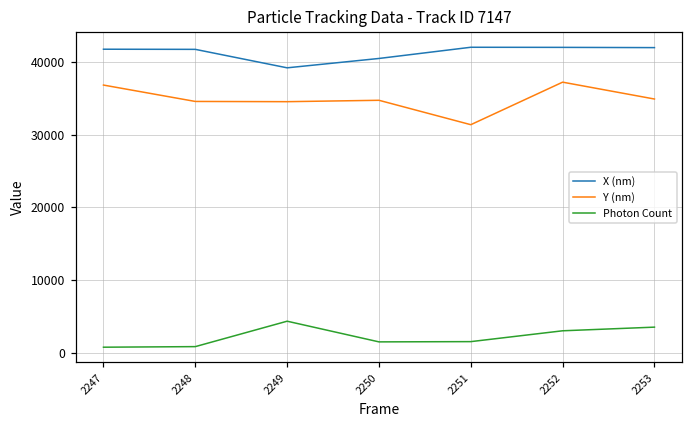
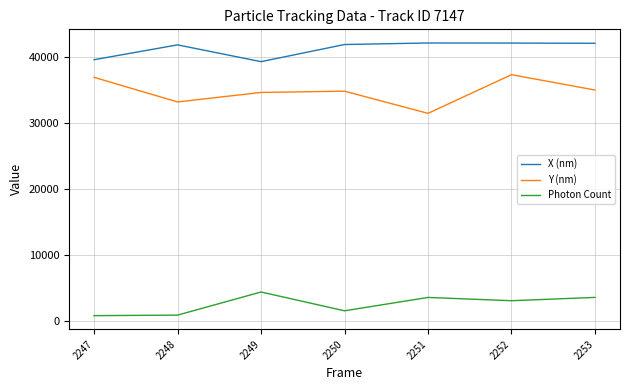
  {
    "X (nm)": {
-     "2247": 42000,
+     "2247": 40000,
      "2248": 42000,
      "2249": 39000,
-     "2250": 41000,
+     "2250": 42000,
      "2251": 42000,
      "2252": 42000,
      "2253": 42000
    },
    "Y (nm)": {
      "2247": 37000,
-     "2248": 35000,
+     "2248": 33000,
      "2249": 35000,
      "2250": 35000,
      "2251": 31000,
      "2252": 37000,
      "2253": 35000
    },
    "Photon Count": {
      "2247": 1000,
      "2248": 1000,
      "2249": 4000,
      "2250": 1000,
-     "2251": 2000,
+     "2251": 3000,
      "2252": 3000,
      "2253": 4000
    }
  }
